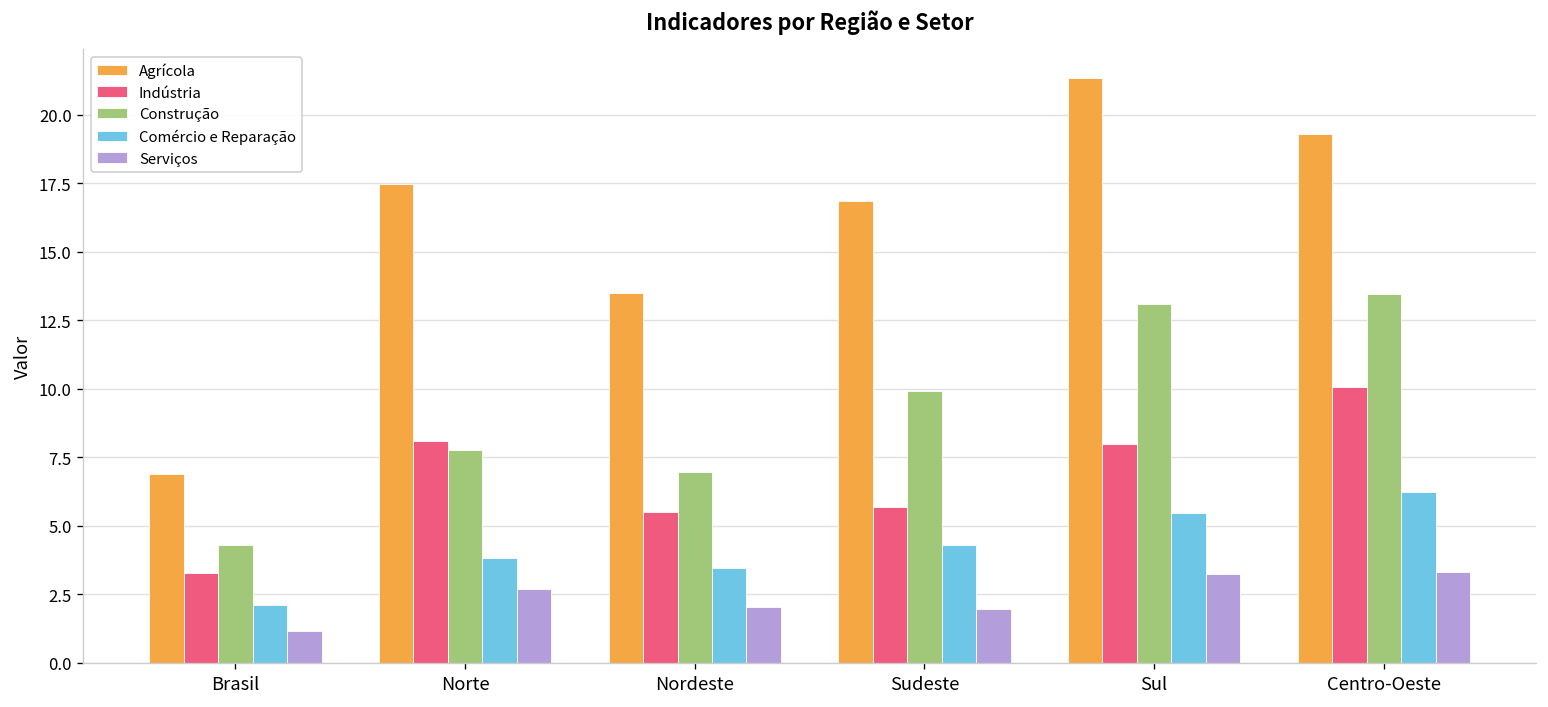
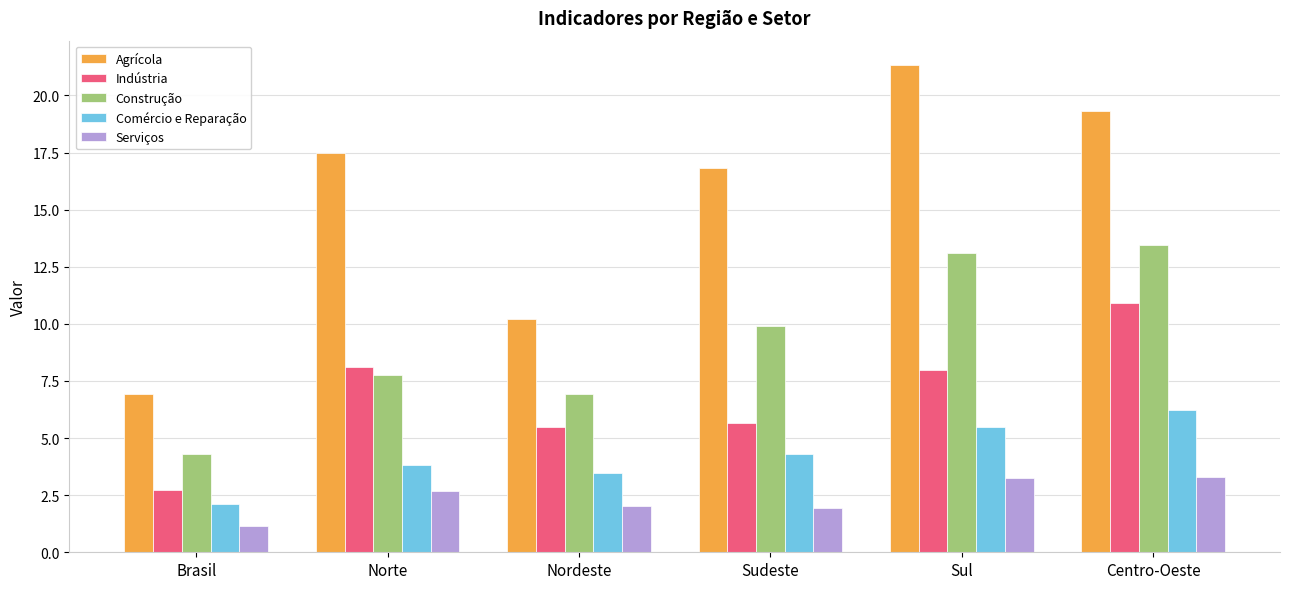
  {
    "Agrícola": {
      "Brasil": 6.9,
      "Norte": 17.5,
-     "Nordeste": 13.5,
+     "Nordeste": 10.2,
      "Sudeste": 16.8,
      "Sul": 21.3,
      "Centro-Oeste": 19.3
    },
    "Indústria": {
-     "Brasil": 3.3,
+     "Brasil": 2.7,
      "Norte": 8.1,
      "Nordeste": 5.5,
      "Sudeste": 5.7,
      "Sul": 8.0,
-     "Centro-Oeste": 10.1
+     "Centro-Oeste": 10.9
    },
    "Construção": {
      "Brasil": 4.3,
      "Norte": 7.8,
      "Nordeste": 7.0,
      "Sudeste": 9.9,
      "Sul": 13.1,
      "Centro-Oeste": 13.5
    },
    "Comércio e Reparação": {
      "Brasil": 2.1,
      "Norte": 3.8,
      "Nordeste": 3.5,
      "Sudeste": 4.3,
      "Sul": 5.5,
      "Centro-Oeste": 6.2
    },
    "Serviços": {
      "Brasil": 1.2,
      "Norte": 2.7,
      "Nordeste": 2.0,
      "Sudeste": 2.0,
      "Sul": 3.2,
      "Centro-Oeste": 3.3
    }
  }
